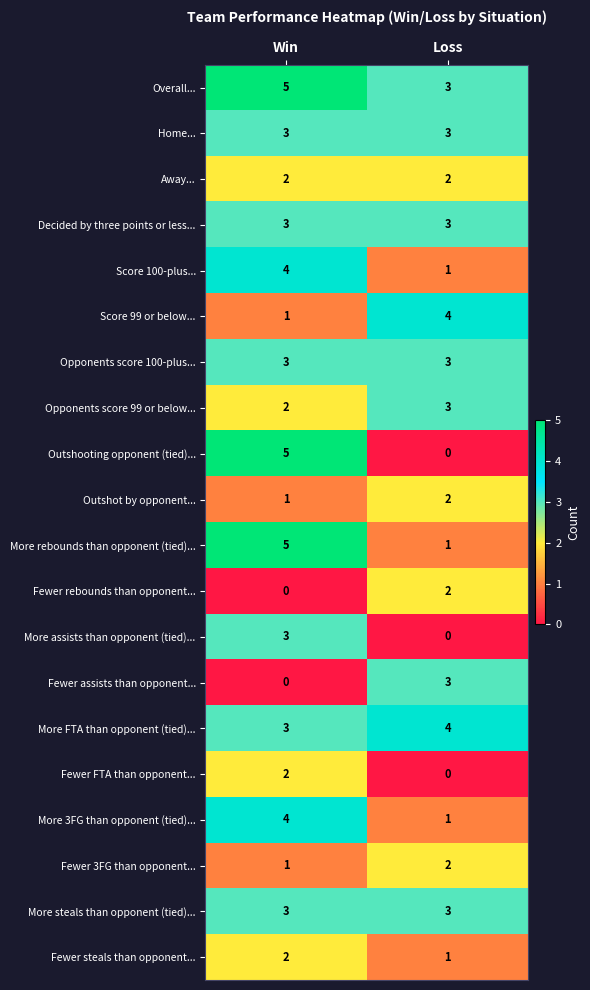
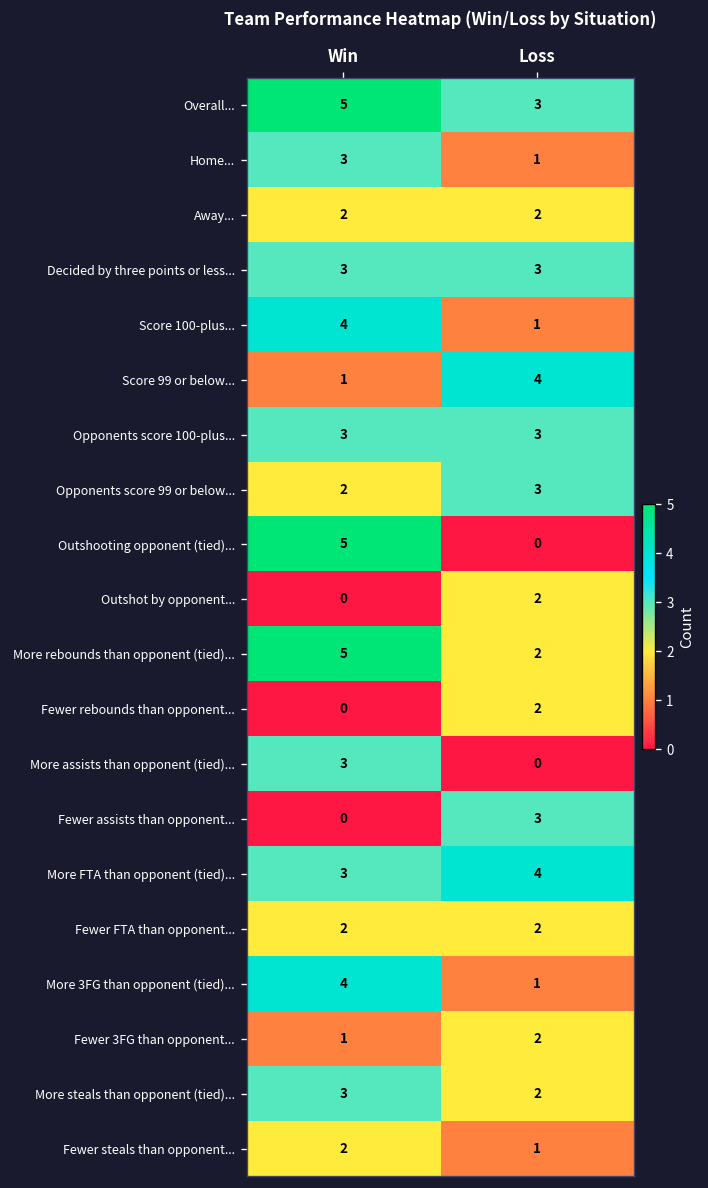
  {
    "Overall...": {
      "Win": 5,
      "Loss": 3
    },
    "Home...": {
      "Win": 3,
-     "Loss": 3
+     "Loss": 1
    },
    "Away...": {
      "Win": 2,
      "Loss": 2
    },
    "Decided by three points or less...": {
      "Win": 3,
      "Loss": 3
    },
    "Score 100-plus...": {
      "Win": 4,
      "Loss": 1
    },
    "Score 99 or below...": {
      "Win": 1,
      "Loss": 4
    },
    "Opponents score 100-plus...": {
      "Win": 3,
      "Loss": 3
    },
    "Opponents score 99 or below...": {
      "Win": 2,
      "Loss": 3
    },
    "Outshooting opponent (tied)...": {
      "Win": 5,
      "Loss": 0
    },
    "Outshot by opponent...": {
-     "Win": 1,
+     "Win": 0,
      "Loss": 2
    },
    "More rebounds than opponent (tied)...": {
      "Win": 5,
-     "Loss": 1
+     "Loss": 2
    },
    "Fewer rebounds than opponent...": {
      "Win": 0,
      "Loss": 2
    },
    "More assists than opponent (tied)...": {
      "Win": 3,
      "Loss": 0
    },
    "Fewer assists than opponent...": {
      "Win": 0,
      "Loss": 3
    },
    "More FTA than opponent (tied)...": {
      "Win": 3,
      "Loss": 4
    },
    "Fewer FTA than opponent...": {
      "Win": 2,
-     "Loss": 0
+     "Loss": 2
    },
    "More 3FG than opponent (tied)...": {
      "Win": 4,
      "Loss": 1
    },
    "Fewer 3FG than opponent...": {
      "Win": 1,
      "Loss": 2
    },
    "More steals than opponent (tied)...": {
      "Win": 3,
-     "Loss": 3
+     "Loss": 2
    },
    "Fewer steals than opponent...": {
      "Win": 2,
      "Loss": 1
    }
  }
